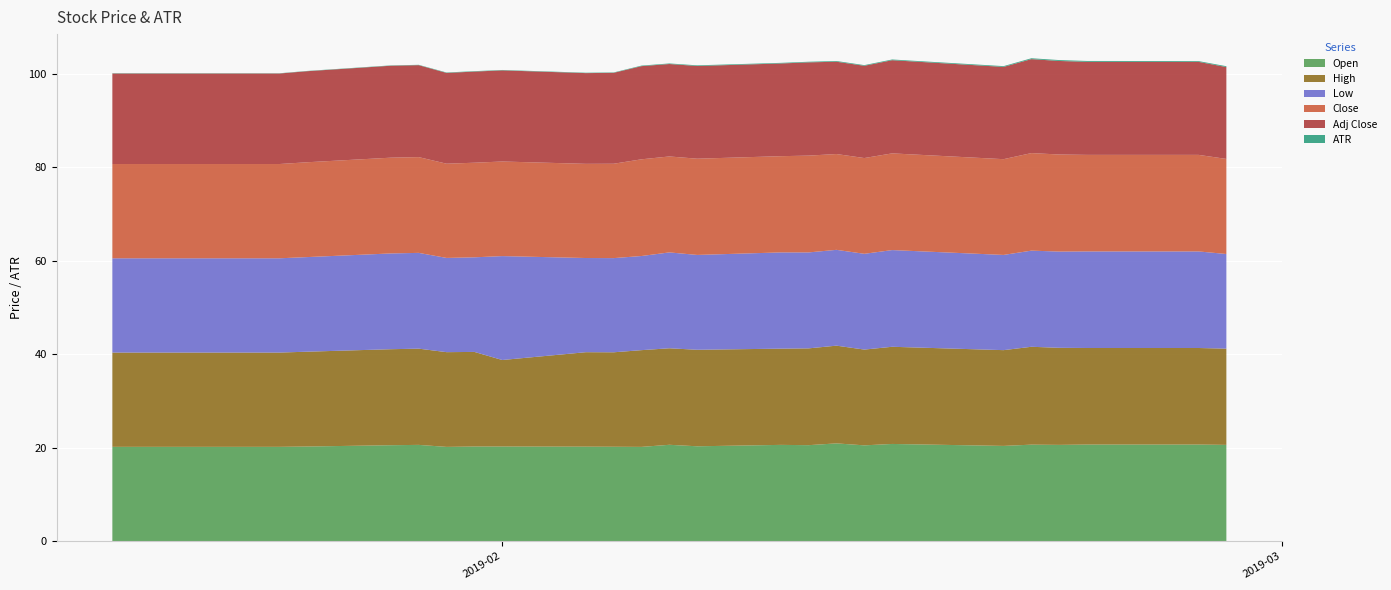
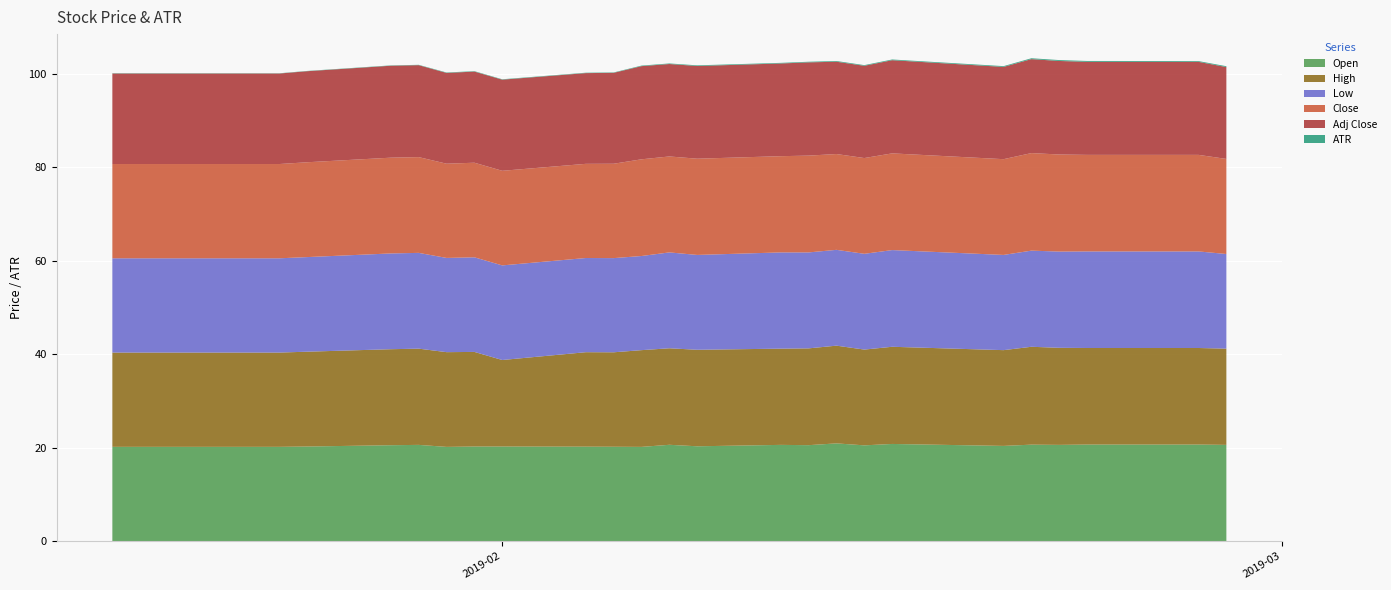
  {
    "Open": {
      "2019-02": 20
    },
    "High": {
      "2019-02": 19
    },
    "Low": {
-     "2019-02": 22
+     "2019-02": 20
    }
  }
